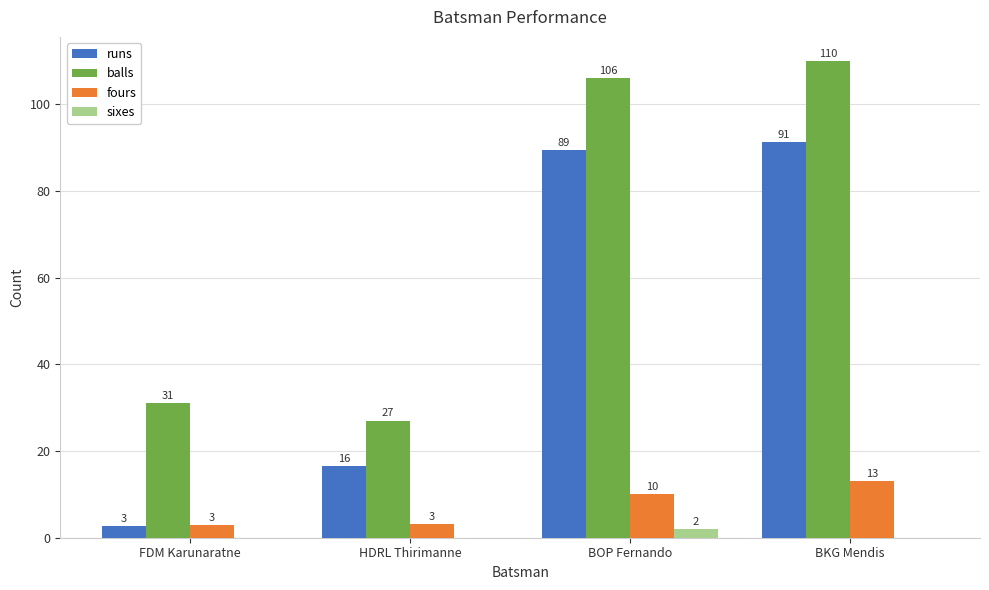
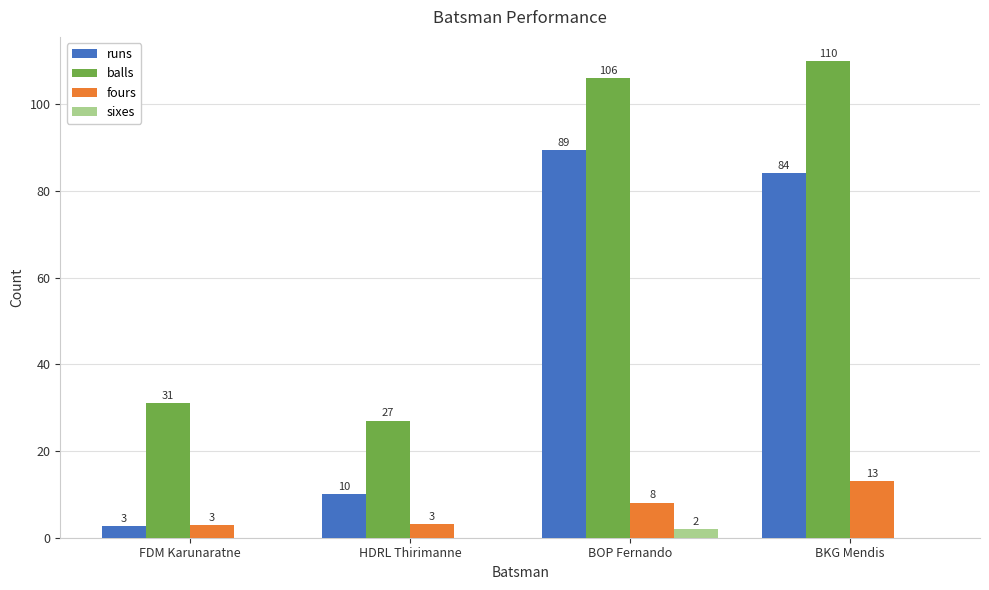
  {
    "runs": {
      "FDM Karunaratne": 3,
-     "HDRL Thirimanne": 16,
+     "HDRL Thirimanne": 10,
      "BOP Fernando": 89,
-     "BKG Mendis": 91
+     "BKG Mendis": 84
    },
    "balls": {
      "FDM Karunaratne": 31,
      "HDRL Thirimanne": 27,
      "BOP Fernando": 106,
      "BKG Mendis": 110
    },
    "fours": {
      "FDM Karunaratne": 3,
      "HDRL Thirimanne": 3,
-     "BOP Fernando": 10,
+     "BOP Fernando": 8,
      "BKG Mendis": 13
    },
    "sixes": {
      "BOP Fernando": 2
    }
  }
